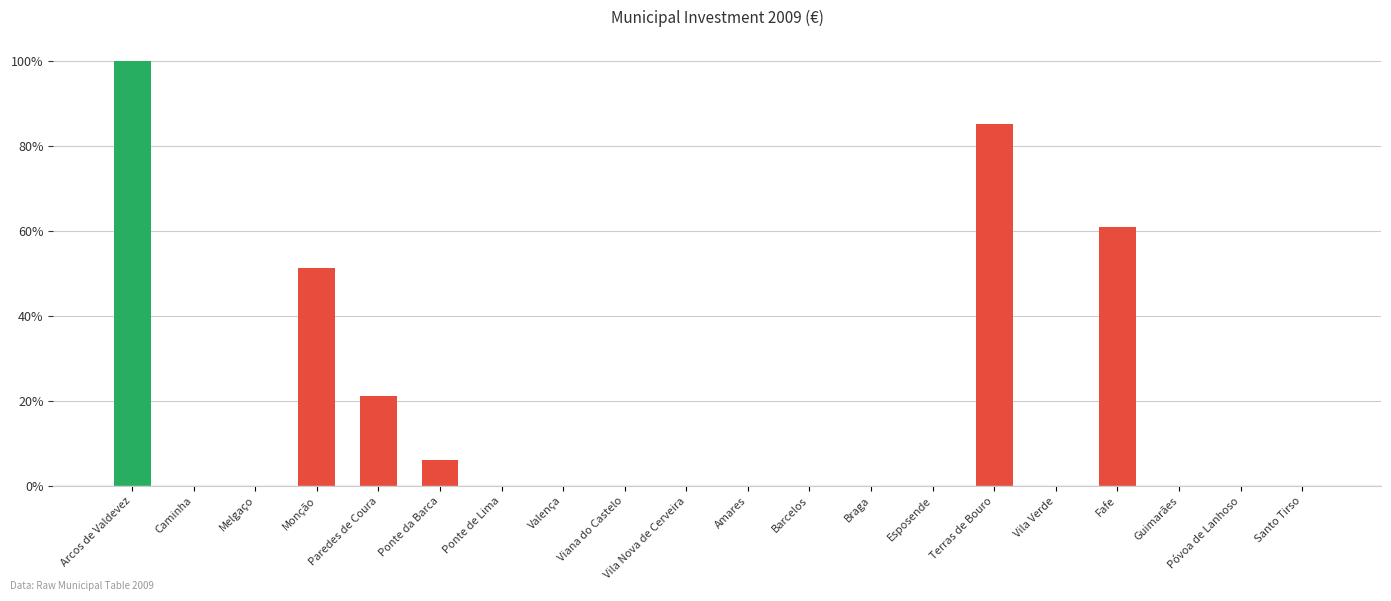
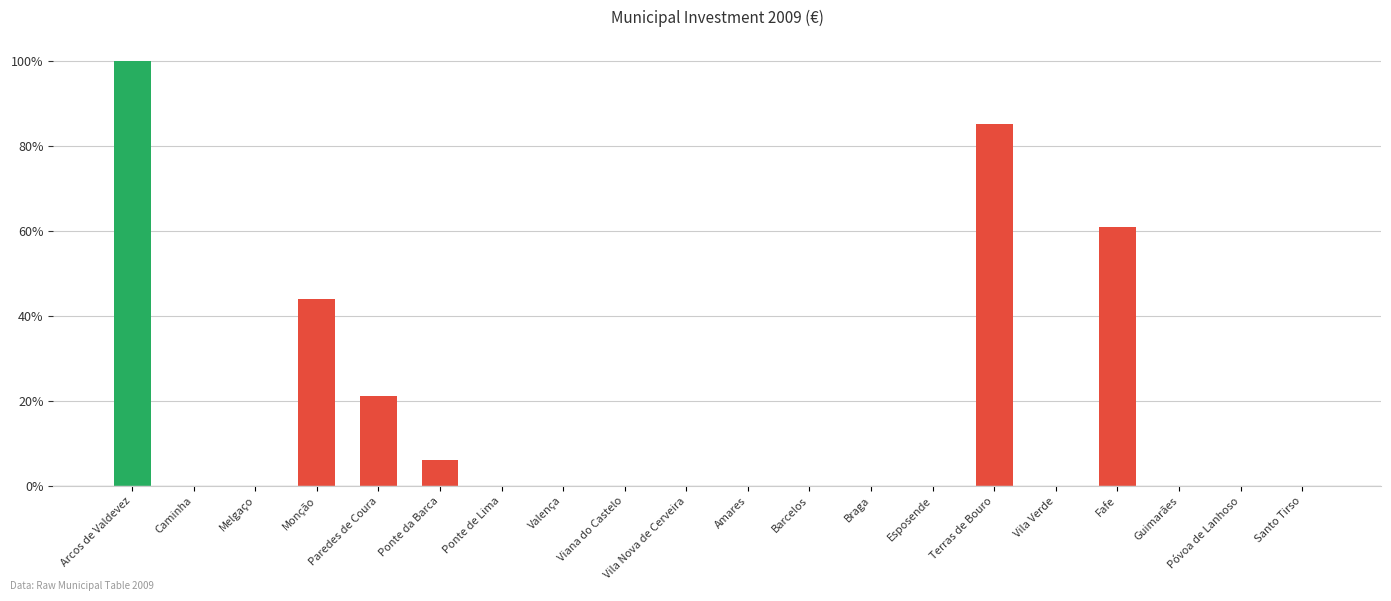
  {
    "Arcos de Valdevez": "100%",
    "Caminha": "0%",
    "Melgaço": "0%",
-   "Monção": "51%",
+   "Monção": "44%",
    "Paredes de Coura": "21%",
    "Ponte da Barca": "6%",
    "Ponte de Lima": "0%",
    "Valença": "0%",
    "Viana do Castelo": "0%",
    "Vila Nova de Cerveira": "0%",
    "Amares": "0%",
    "Barcelos": "0%",
    "Braga": "0%",
    "Esposende": "0%",
    "Terras de Bouro": "85%",
    "Vila Verde": "0%",
    "Fafe": "61%",
    "Guimarães": "0%",
    "Póvoa de Lanhoso": "0%",
    "Santo Tirso": "0%"
  }
